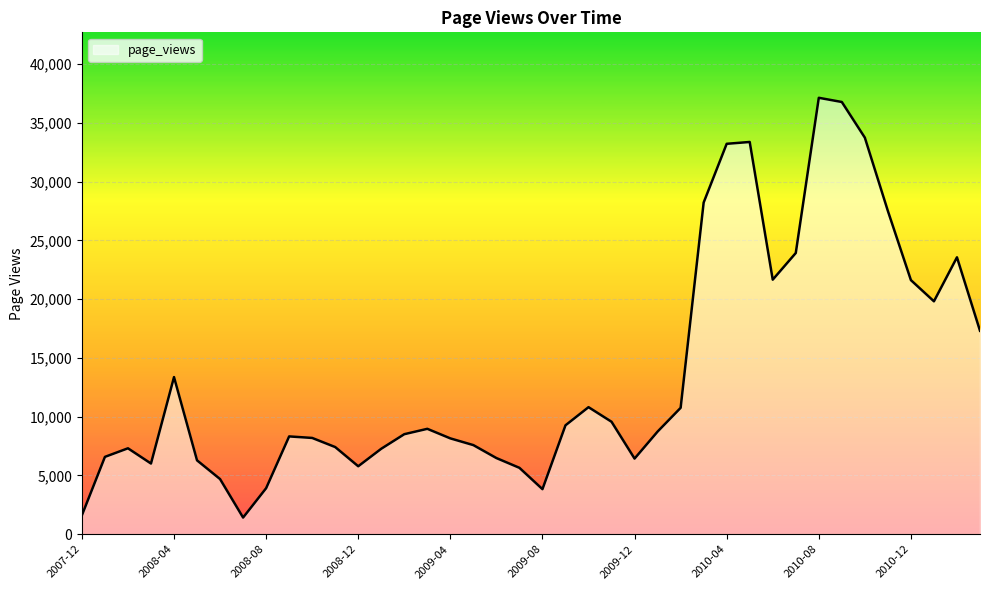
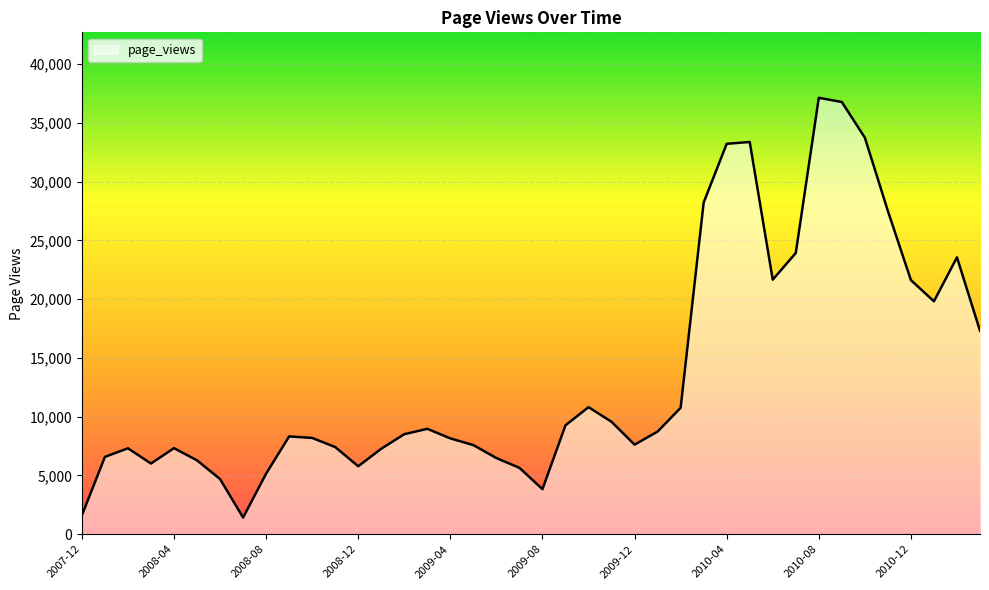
  {
    "2007-12": "1,600",
-   "2008-04": "13,400",
-   "2008-08": "3,900",
+   "2008-04": "7,300",
+   "2008-08": "5,200",
    "2008-12": "5,800",
    "2009-04": "8,200",
    "2009-08": "3,800",
-   "2009-12": "6,400",
+   "2009-12": "7,600",
    "2010-04": "33,200",
    "2010-08": "37,100",
    "2010-12": "21,600"
  }
